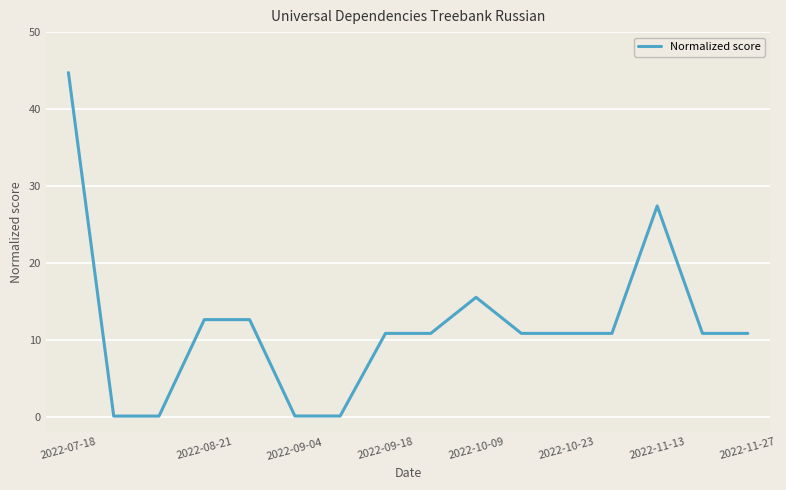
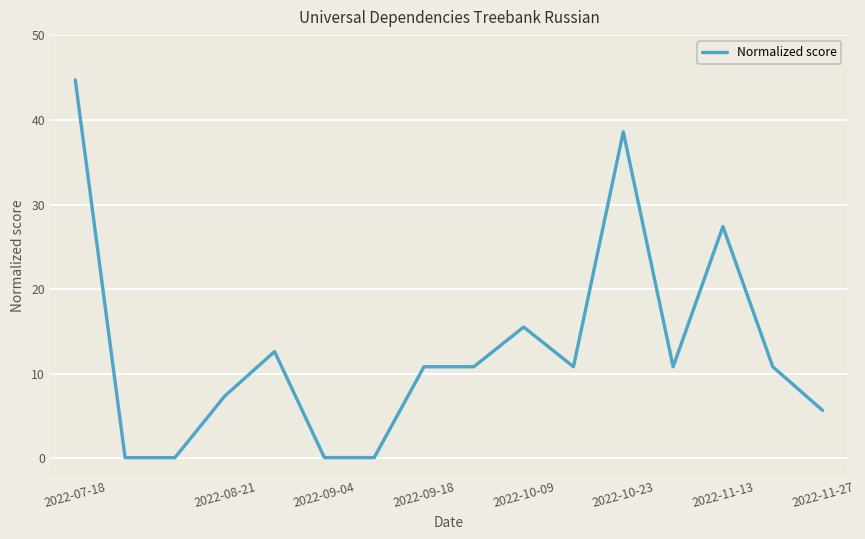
  {
    "2022-07-18": 45,
-   "2022-08-21": 13,
+   "2022-08-21": 7,
    "2022-09-04": 0,
    "2022-09-18": 11,
    "2022-10-09": 16,
-   "2022-10-23": 11,
+   "2022-10-23": 39,
    "2022-11-13": 27,
-   "2022-11-27": 11
+   "2022-11-27": 6
  }
